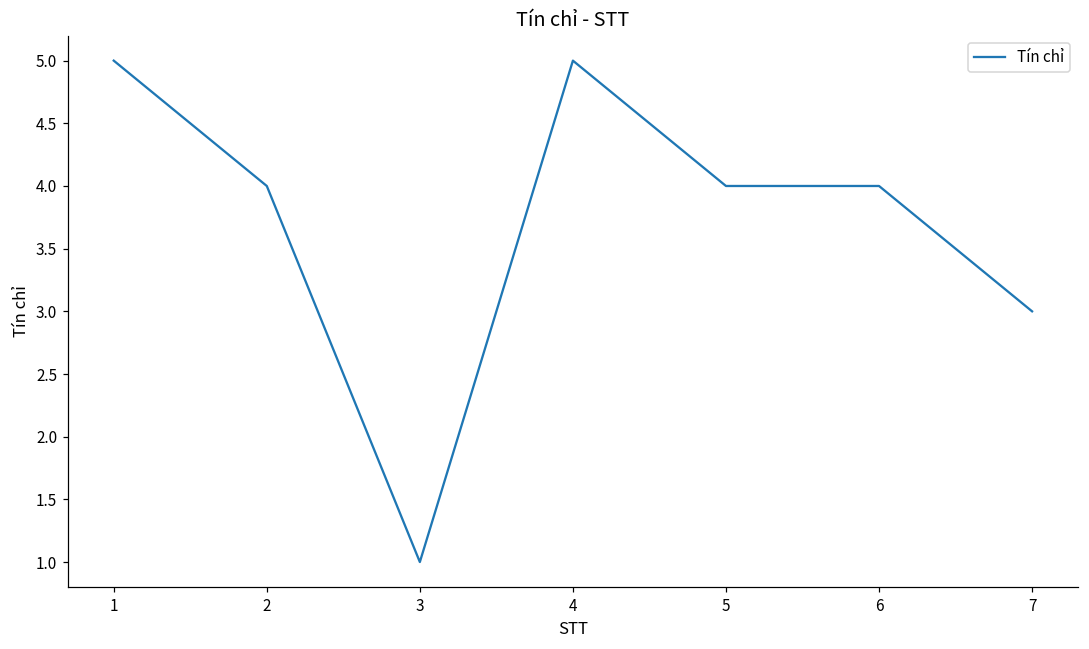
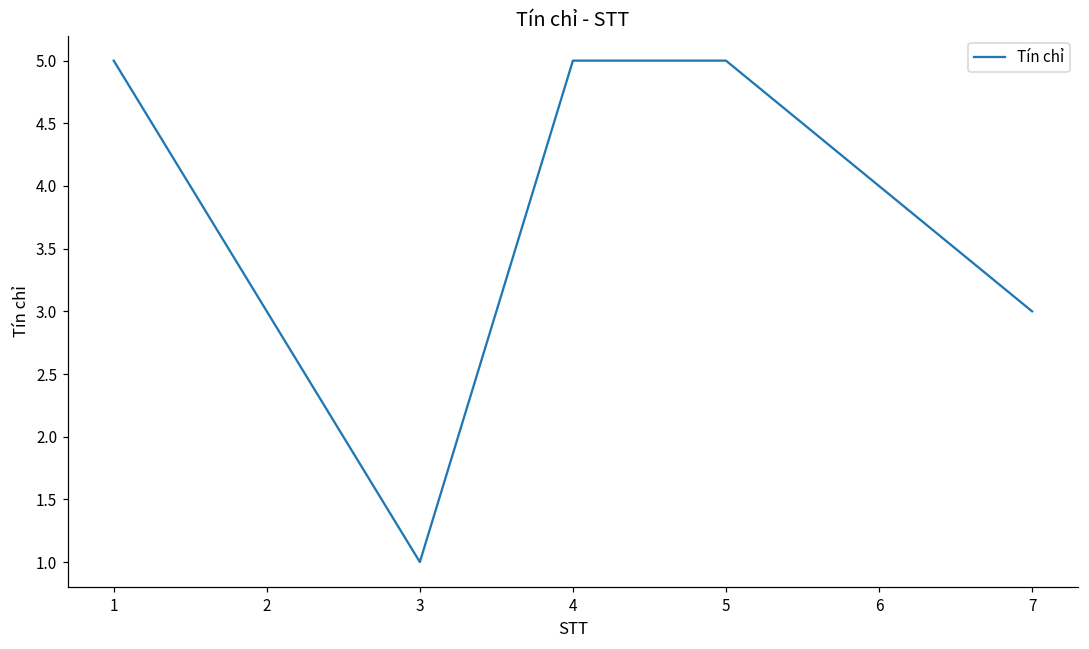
  {
    "1": 5,
-   "2": 4,
+   "2": 3,
    "3": 1,
    "4": 5,
-   "5": 4,
+   "5": 5,
    "6": 4,
    "7": 3
  }
